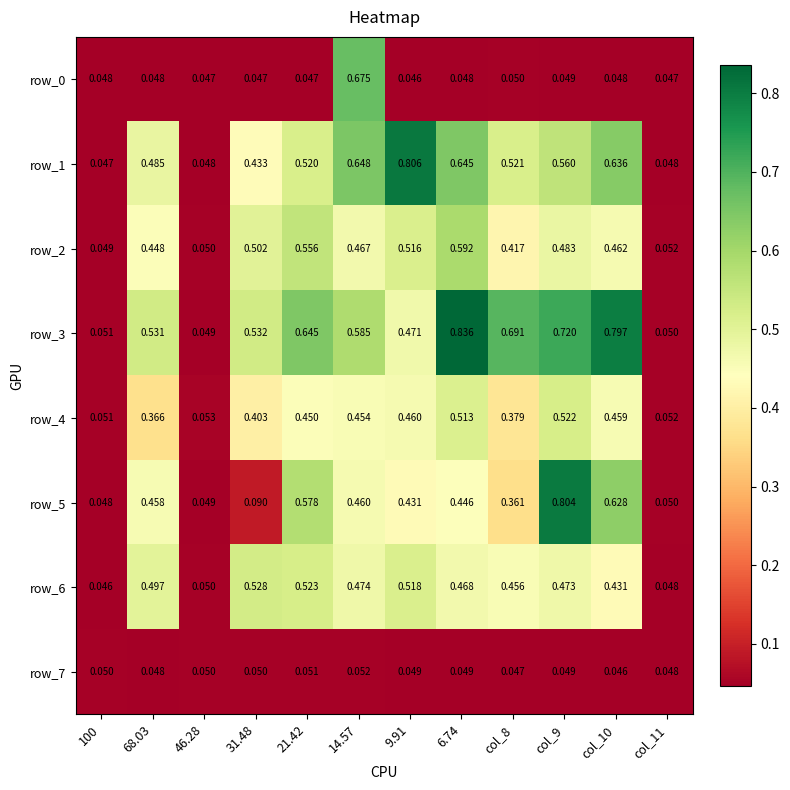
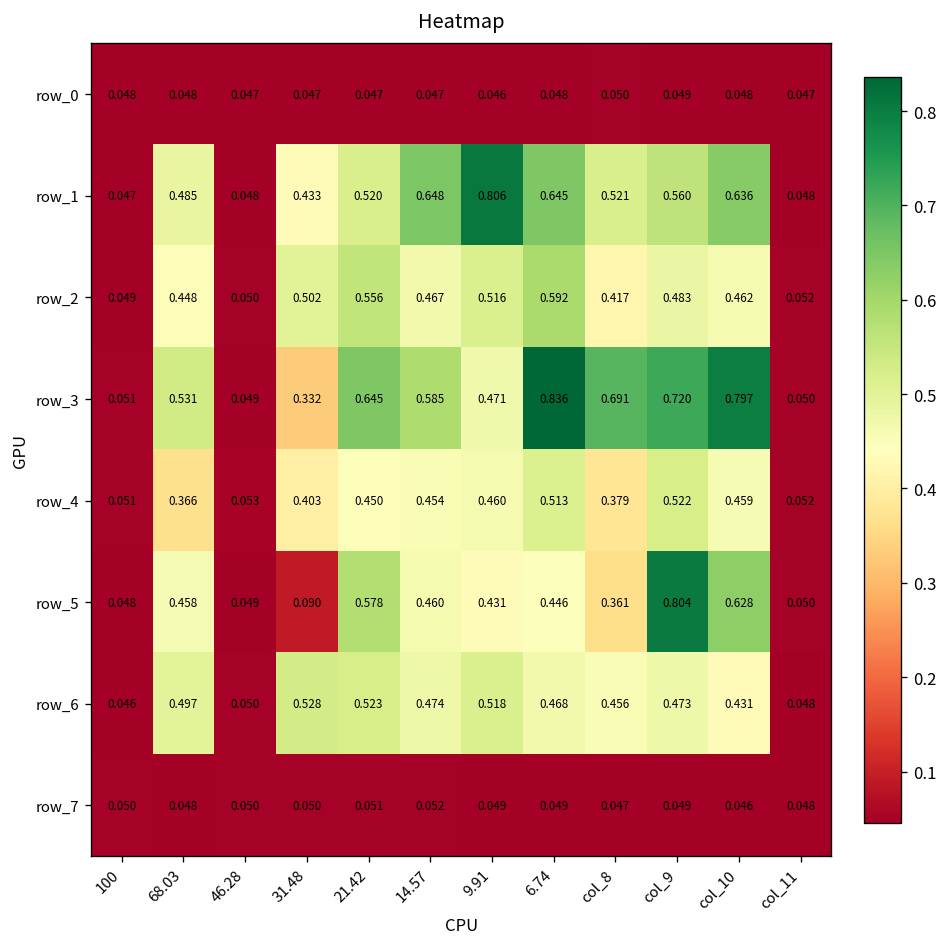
  {
    "row_0": {
      "100": 0.048,
      "68.03": 0.048,
      "46.28": 0.047,
      "31.48": 0.047,
      "21.42": 0.047,
-     "14.57": 0.675,
+     "14.57": 0.047,
      "9.91": 0.046,
      "6.74": 0.048,
      "col_8": 0.050,
      "col_9": 0.049,
      "col_10": 0.048,
      "col_11": 0.047
    },
    "row_1": {
      "100": 0.047,
      "68.03": 0.485,
      "46.28": 0.048,
      "31.48": 0.433,
      "21.42": 0.520,
      "14.57": 0.648,
      "9.91": 0.806,
      "6.74": 0.645,
      "col_8": 0.521,
      "col_9": 0.560,
      "col_10": 0.636,
      "col_11": 0.048
    },
    "row_2": {
      "100": 0.049,
      "68.03": 0.448,
      "46.28": 0.050,
      "31.48": 0.502,
      "21.42": 0.556,
      "14.57": 0.467,
      "9.91": 0.516,
      "6.74": 0.592,
      "col_8": 0.417,
      "col_9": 0.483,
      "col_10": 0.462,
      "col_11": 0.052
    },
    "row_3": {
      "100": 0.051,
      "68.03": 0.531,
      "46.28": 0.049,
-     "31.48": 0.532,
+     "31.48": 0.332,
      "21.42": 0.645,
      "14.57": 0.585,
      "9.91": 0.471,
      "6.74": 0.836,
      "col_8": 0.691,
      "col_9": 0.720,
      "col_10": 0.797,
      "col_11": 0.050
    },
    "row_4": {
      "100": 0.051,
      "68.03": 0.366,
      "46.28": 0.053,
      "31.48": 0.403,
      "21.42": 0.450,
      "14.57": 0.454,
      "9.91": 0.460,
      "6.74": 0.513,
      "col_8": 0.379,
      "col_9": 0.522,
      "col_10": 0.459,
      "col_11": 0.052
    },
    "row_5": {
      "100": 0.048,
      "68.03": 0.458,
      "46.28": 0.049,
      "31.48": 0.090,
      "21.42": 0.578,
      "14.57": 0.460,
      "9.91": 0.431,
      "6.74": 0.446,
      "col_8": 0.361,
      "col_9": 0.804,
      "col_10": 0.628,
      "col_11": 0.050
    },
    "row_6": {
      "100": 0.046,
      "68.03": 0.497,
      "46.28": 0.050,
      "31.48": 0.528,
      "21.42": 0.523,
      "14.57": 0.474,
      "9.91": 0.518,
      "6.74": 0.468,
      "col_8": 0.456,
      "col_9": 0.473,
      "col_10": 0.431,
      "col_11": 0.048
    },
    "row_7": {
      "100": 0.050,
      "68.03": 0.048,
      "46.28": 0.050,
      "31.48": 0.050,
      "21.42": 0.051,
      "14.57": 0.052,
      "9.91": 0.049,
      "6.74": 0.049,
      "col_8": 0.047,
      "col_9": 0.049,
      "col_10": 0.046,
      "col_11": 0.048
    }
  }
